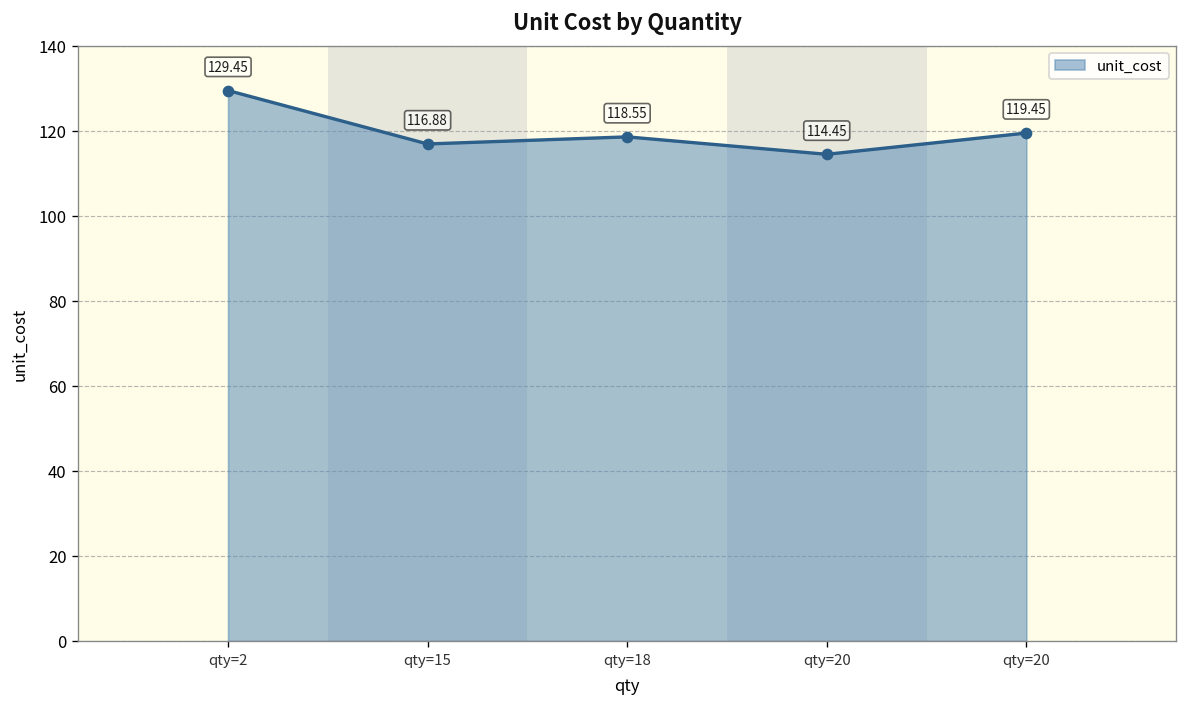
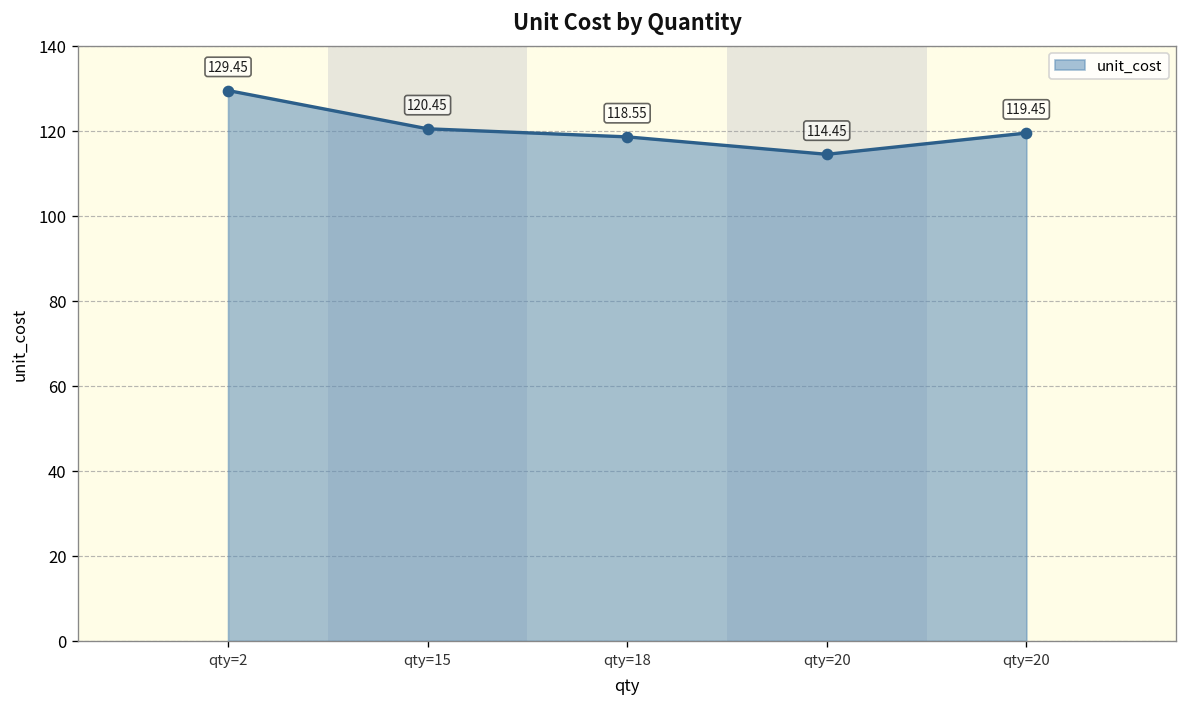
  {
-   "qty=15": 116.88
+   "qty=15": 120.45
  }
